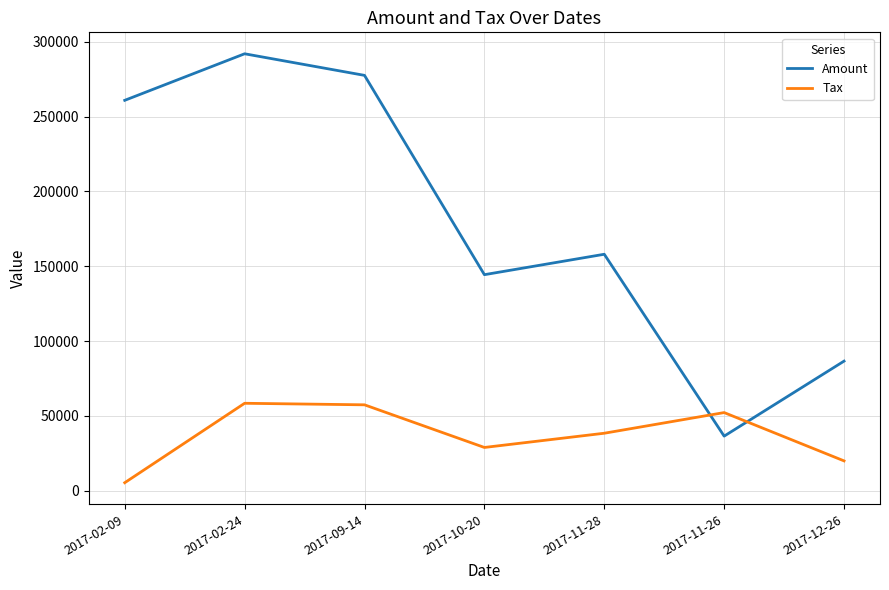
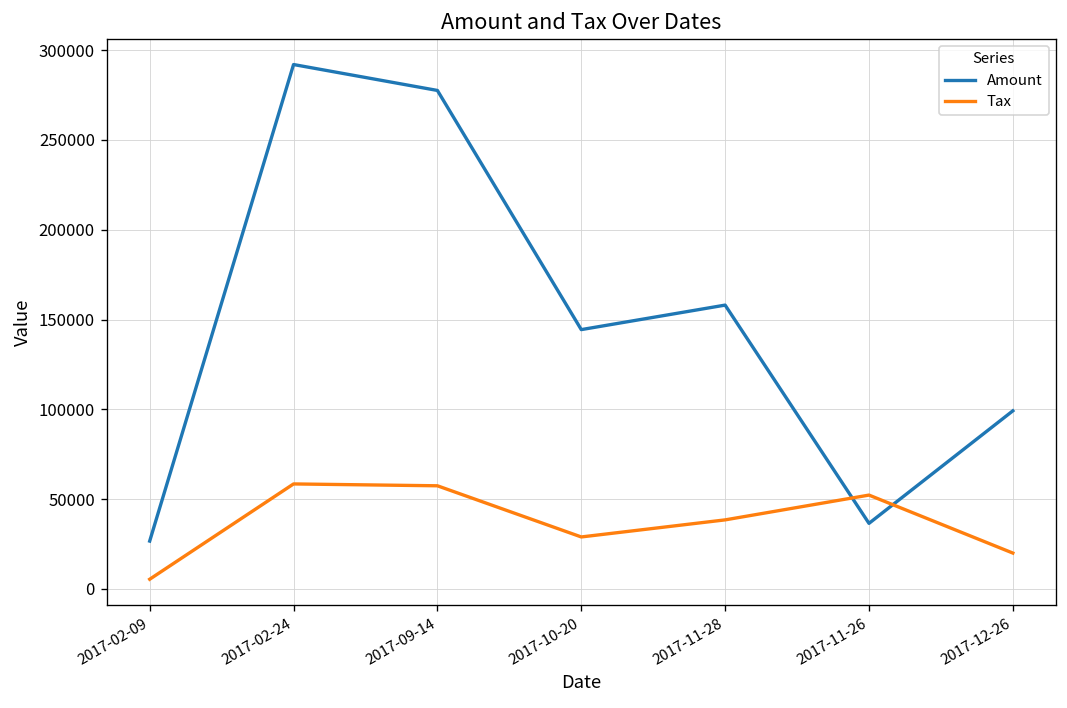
  {
    "Amount": {
-     "2017-02-09": 261000,
+     "2017-02-09": 27000,
      "2017-02-24": 292000,
      "2017-09-14": 278000,
      "2017-10-20": 144000,
      "2017-11-28": 158000,
      "2017-11-26": 36000,
-     "2017-12-26": 87000
+     "2017-12-26": 99000
    },
    "Tax": {
      "2017-02-09": 5000,
      "2017-02-24": 58000,
      "2017-09-14": 57000,
      "2017-10-20": 29000,
      "2017-11-28": 38000,
      "2017-11-26": 52000,
      "2017-12-26": 20000
    }
  }
